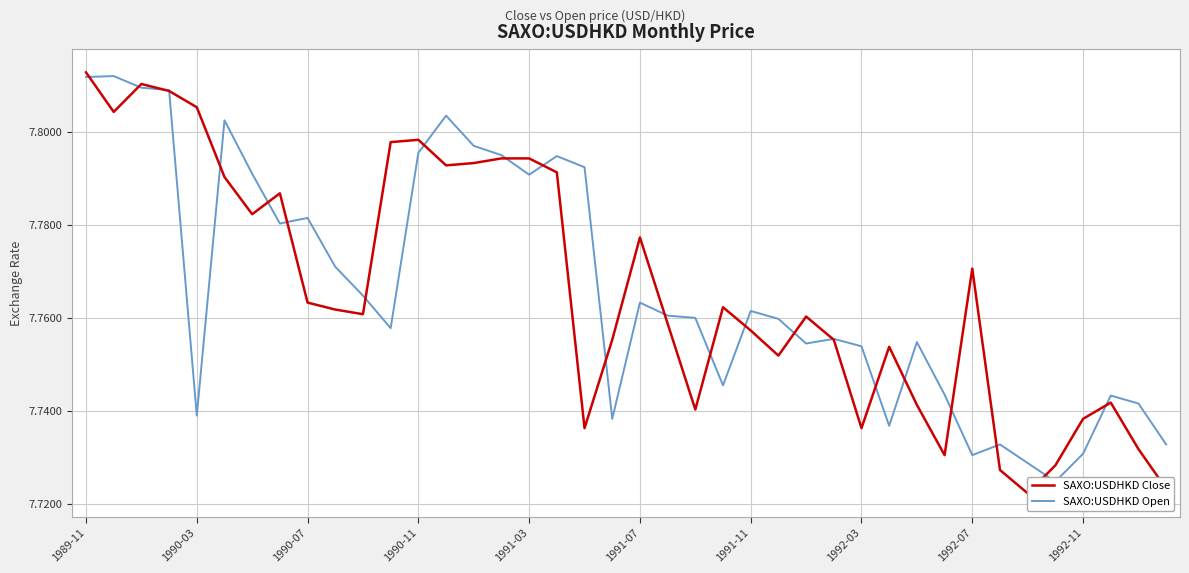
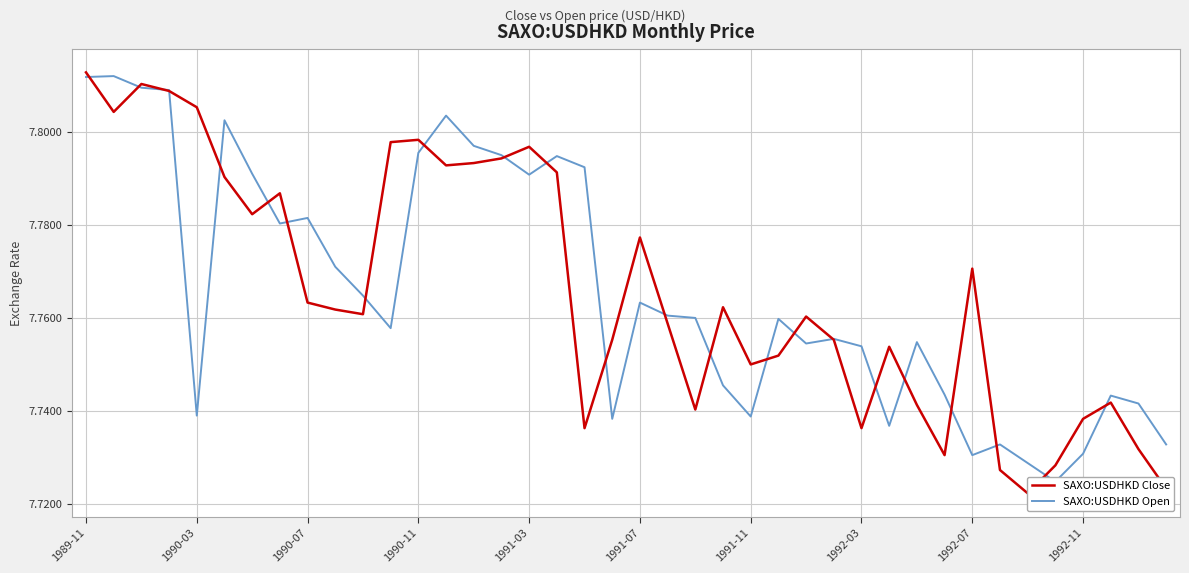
  {
    "SAXO:USDHKD Close": {
      "1989-11": 7.813,
      "1990-03": 7.805,
      "1990-07": 7.763,
      "1990-11": 7.798,
-     "1991-03": 7.794,
+     "1991-03": 7.797,
      "1991-07": 7.777,
-     "1991-11": 7.757,
+     "1991-11": 7.750,
      "1992-03": 7.736,
      "1992-07": 7.771,
      "1992-11": 7.738
    },
    "SAXO:USDHKD Open": {
      "1989-11": 7.812,
      "1990-03": 7.739,
      "1990-07": 7.782,
      "1990-11": 7.796,
      "1991-03": 7.791,
      "1991-07": 7.763,
-     "1991-11": 7.762,
+     "1991-11": 7.739,
      "1992-03": 7.754,
      "1992-07": 7.731,
      "1992-11": 7.731
    }
  }
